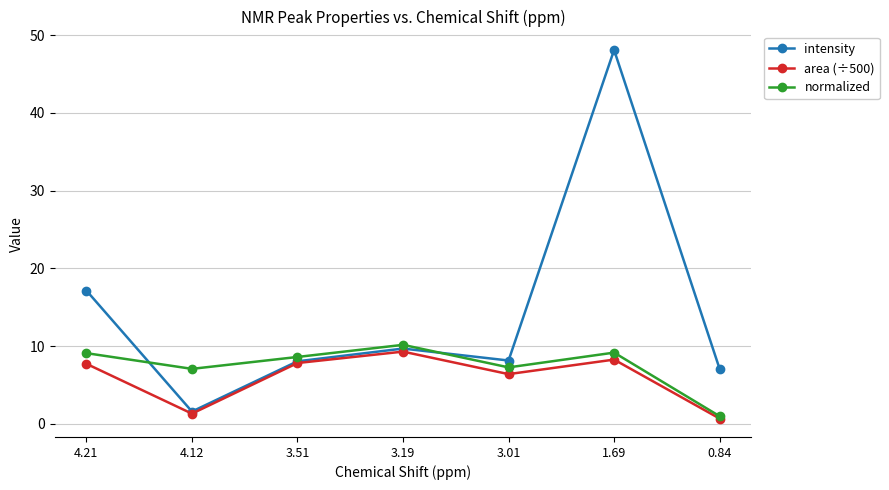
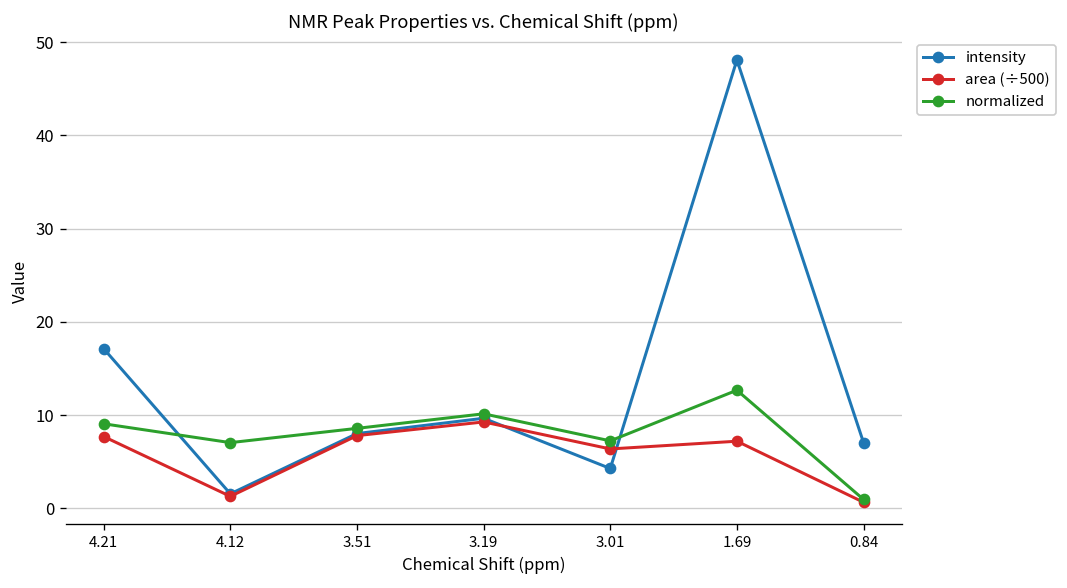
  {
    "intensity": {
      "4.21": 17,
      "3.19": 10,
-     "3.01": 8,
+     "3.01": 4,
      "1.69": 48,
      "0.84": 7
    },
    "area (÷500)": {
      "4.21": 8,
      "3.19": 9,
      "3.01": 6,
-     "1.69": 8
+     "1.69": 7
    },
    "normalized": {
      "4.21": 9,
      "4.12": 7,
      "3.51": 9,
      "3.19": 10,
      "3.01": 7,
-     "1.69": 9
+     "1.69": 13
    }
  }
